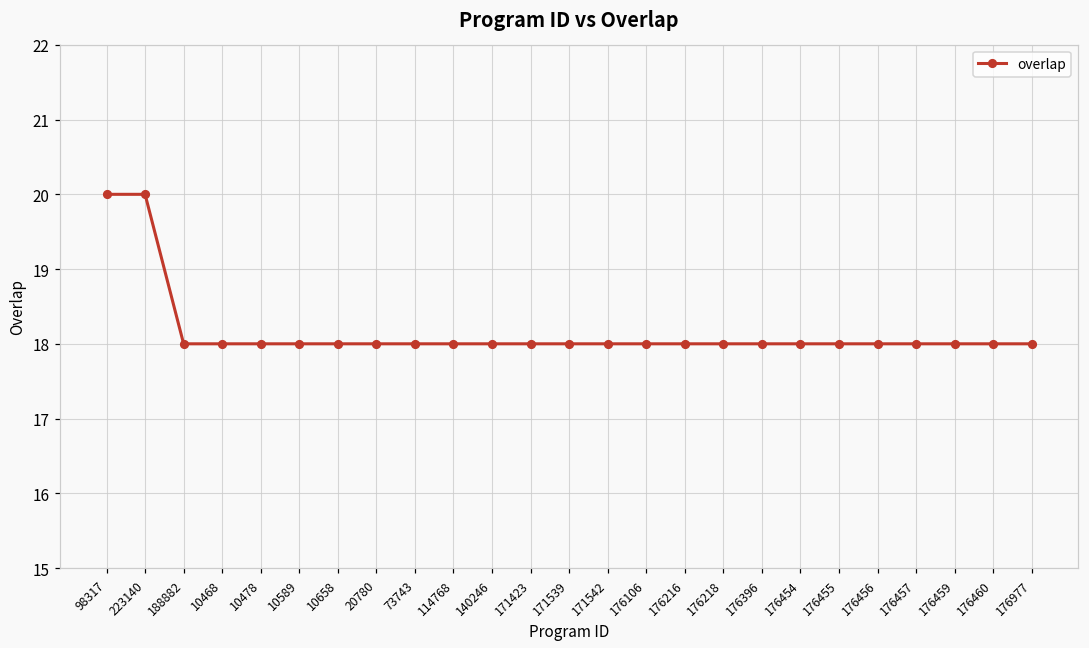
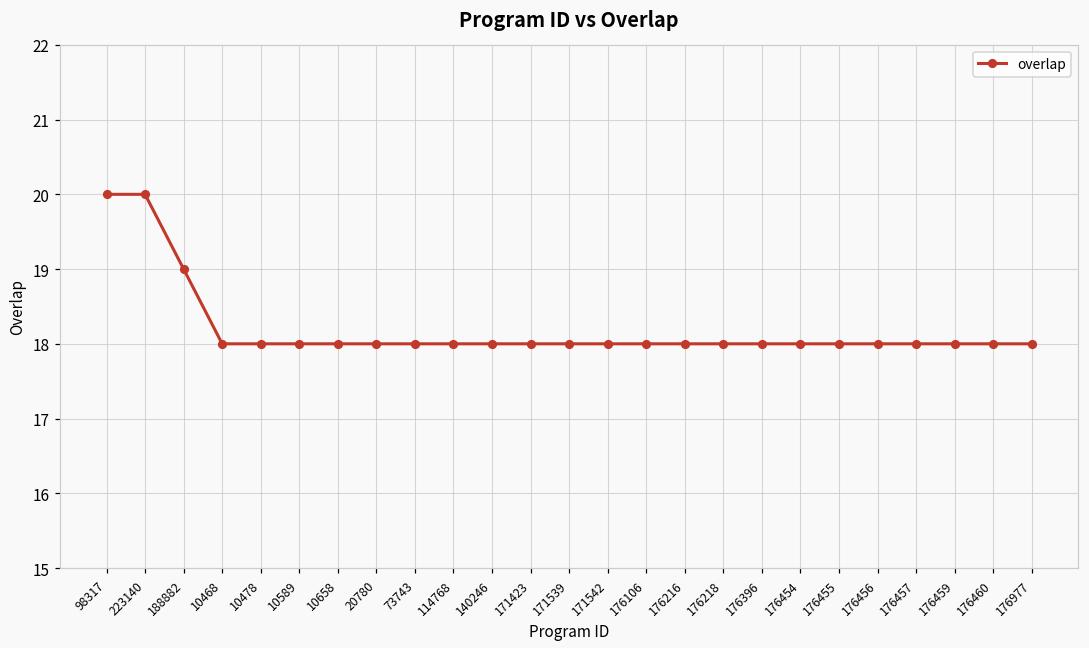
  {
    "98317": 20,
    "223140": 20,
-   "188882": 18,
+   "188882": 19,
    "10468": 18,
    "10478": 18,
    "10589": 18,
    "10658": 18,
    "20780": 18,
    "73743": 18,
    "114768": 18,
    "140246": 18,
    "171423": 18,
    "171539": 18,
    "171542": 18,
    "176106": 18,
    "176216": 18,
    "176218": 18,
    "176396": 18,
    "176454": 18,
    "176455": 18,
    "176456": 18,
    "176457": 18,
    "176459": 18,
    "176460": 18,
    "176977": 18
  }
